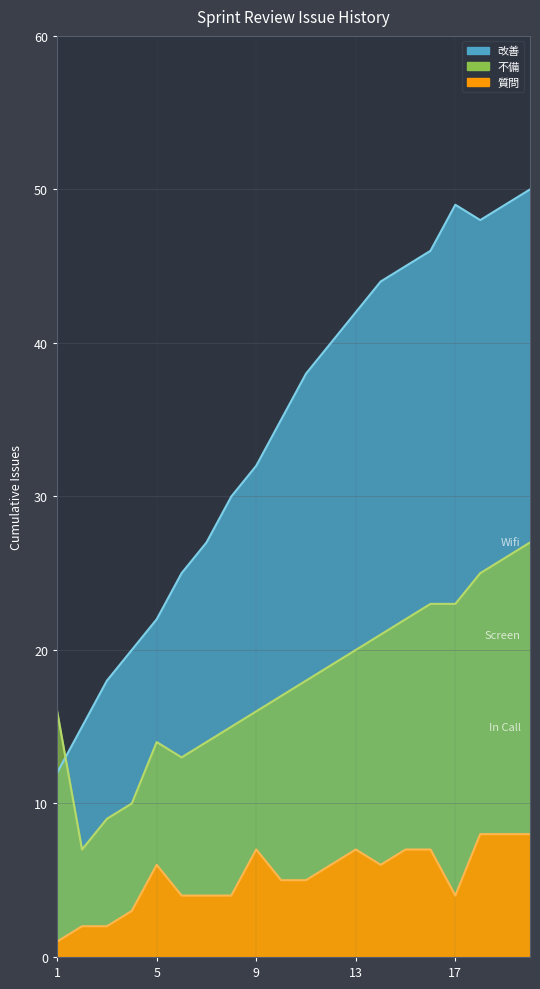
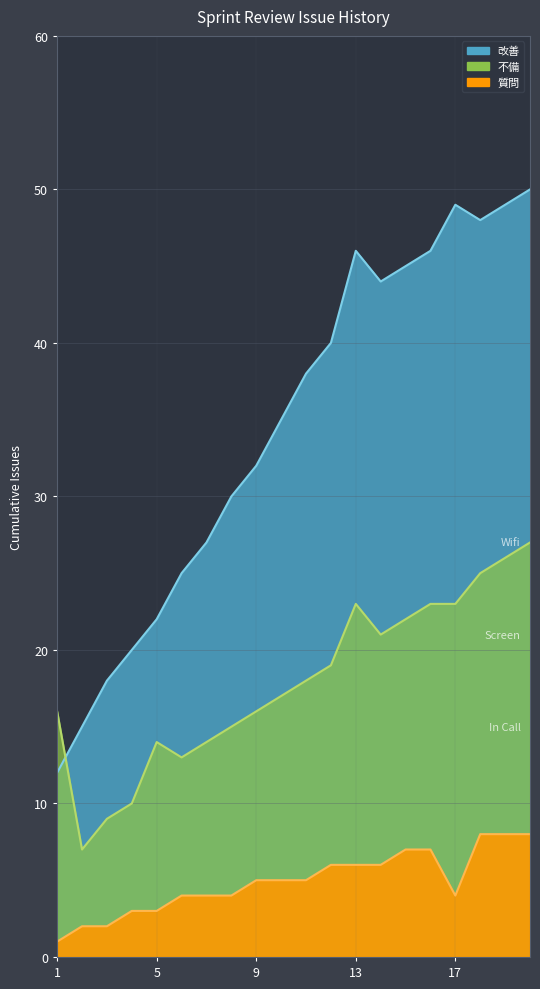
  {
    "改善": {
      "1": 12,
      "5": 22,
      "9": 32,
-     "13": 42,
+     "13": 46,
      "17": 49
    },
    "不備": {
      "1": 16,
      "5": 14,
      "9": 16,
-     "13": 20,
+     "13": 23,
      "17": 23
    },
    "質問": {
      "1": 1,
-     "5": 6,
-     "9": 7,
-     "13": 7,
+     "5": 3,
+     "9": 5,
+     "13": 6,
      "17": 4
    }
  }
